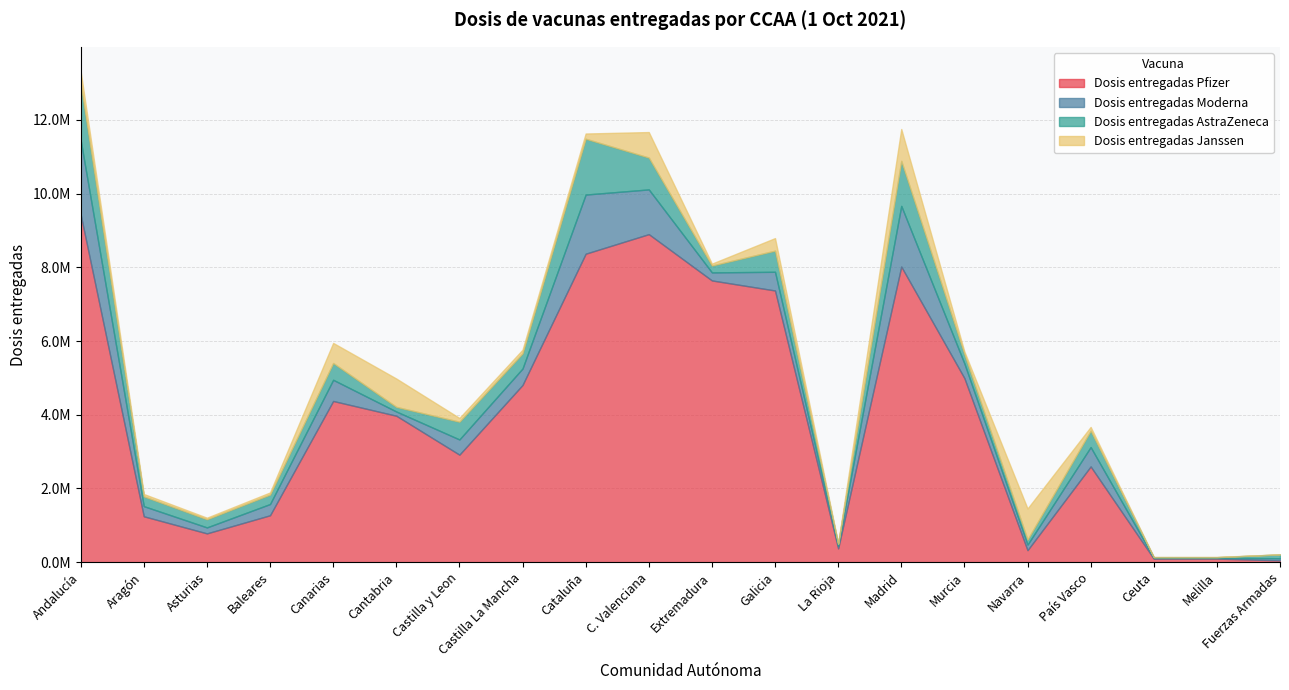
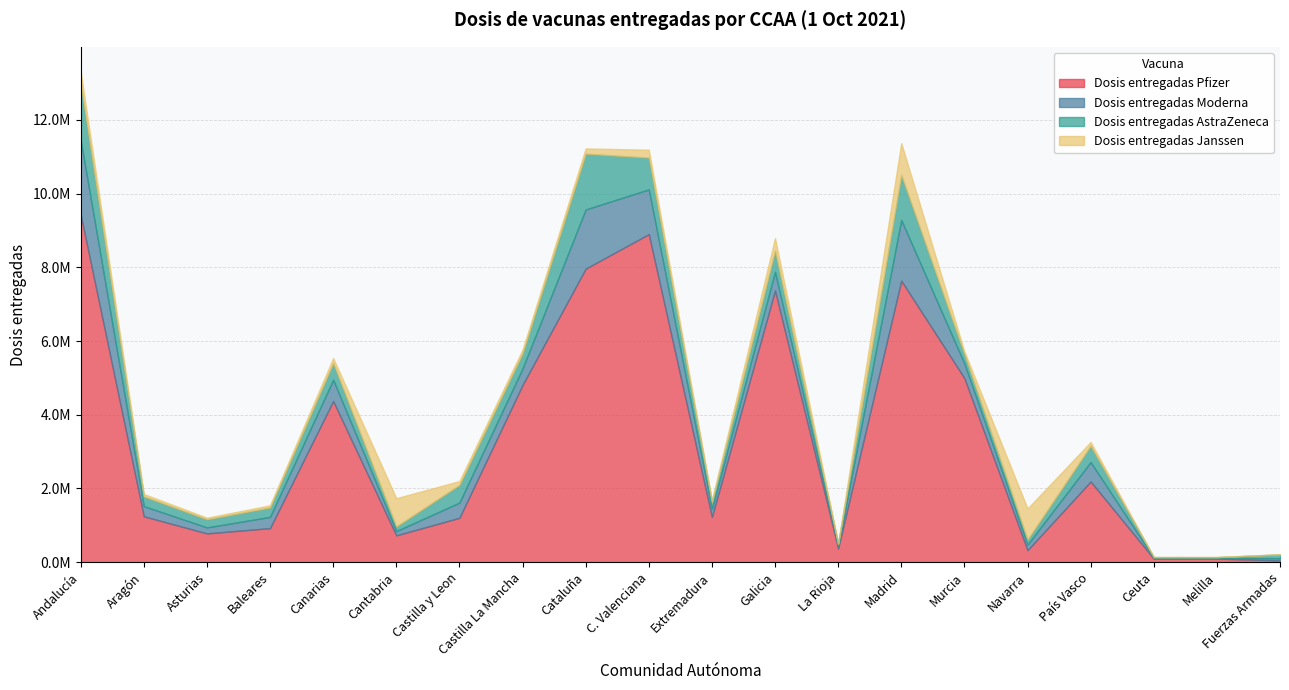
  {
    "Dosis entregadas Pfizer": {
      "Andalucía": 9400000,
      "Aragón": 1200000,
      "Asturias": 800000,
-     "Baleares": 1300000,
+     "Baleares": 900000,
      "Canarias": 4400000,
-     "Cantabria": 4000000,
-     "Castilla y Leon": 2900000,
+     "Cantabria": 700000,
+     "Castilla y Leon": 1200000,
      "Castilla La Mancha": 4800000,
-     "Cataluña": 8400000,
+     "Cataluña": 8000000,
      "C. Valenciana": 8900000,
-     "Extremadura": 7600000,
+     "Extremadura": 1200000,
      "Galicia": 7400000,
-     "Madrid": 8000000,
+     "Madrid": 7600000,
      "Murcia": 5000000,
      "Navarra": 300000,
-     "País Vasco": 2600000
+     "País Vasco": 2200000
    },
    "Dosis entregadas Janssen": {
      "Andalucía": 300000,
-     "Canarias": 500000,
+     "Canarias": 100000,
      "Cantabria": 800000,
      "Castilla y Leon": 100000,
      "Castilla La Mancha": 100000,
      "Cataluña": 100000,
-     "C. Valenciana": 700000,
+     "C. Valenciana": 200000,
      "Galicia": 300000,
      "Madrid": 900000,
      "Navarra": 800000,
      "País Vasco": 100000
    }
  }
